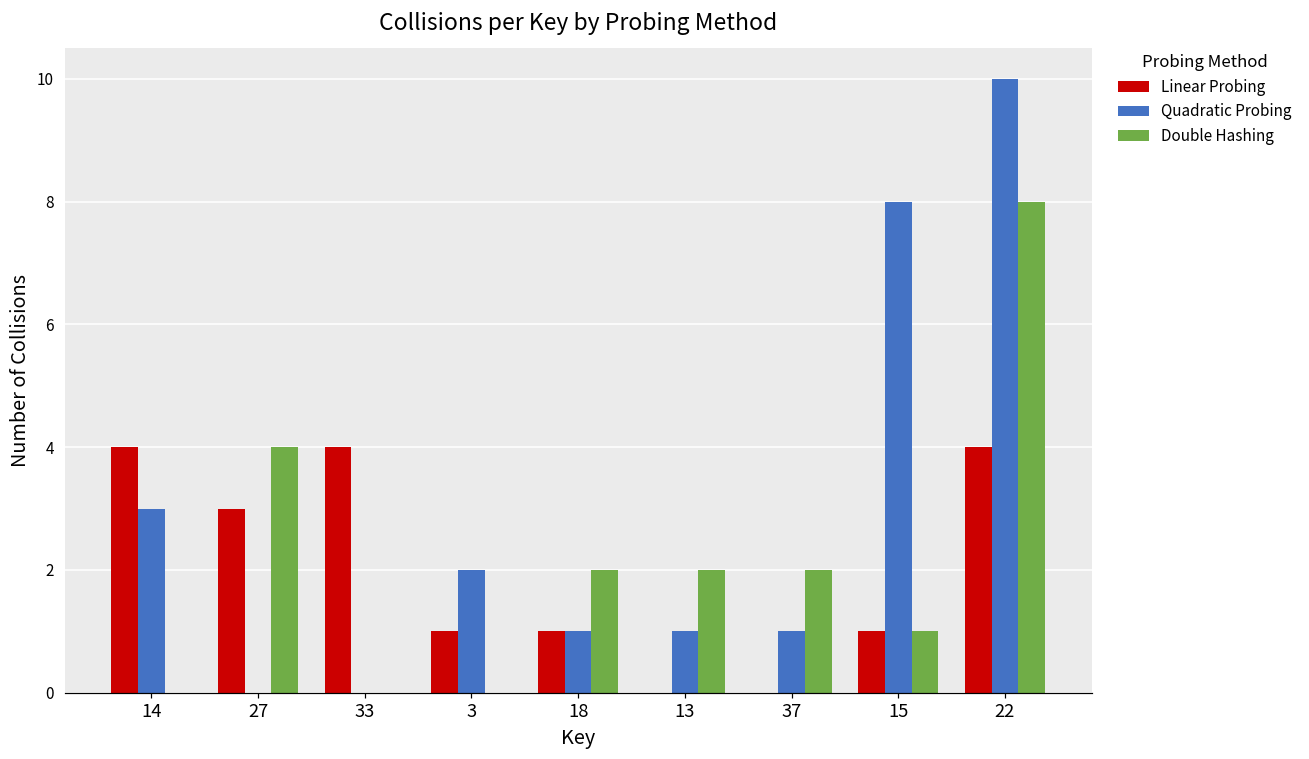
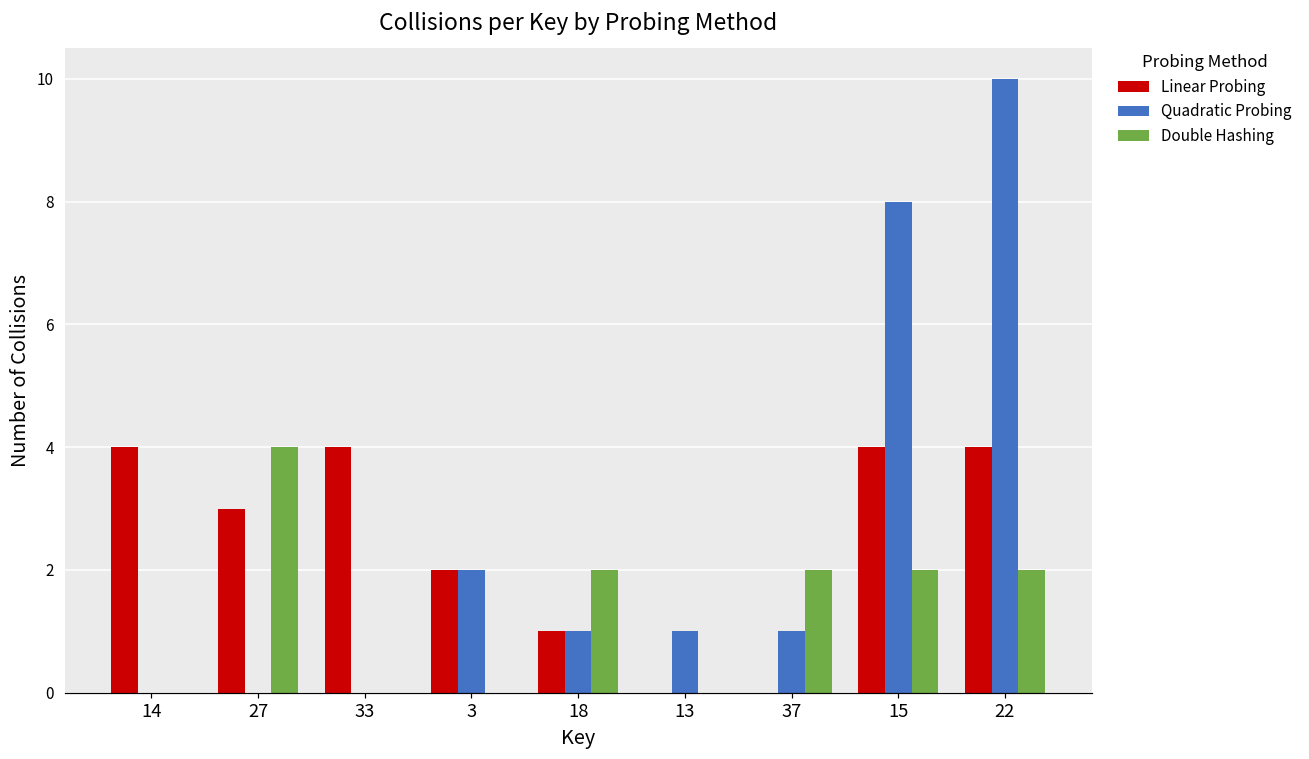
  {
    "Linear Probing": {
      "14": 4,
      "27": 3,
      "33": 4,
-     "3": 1,
+     "3": 2,
      "18": 1,
      "13": 0,
      "37": 0,
-     "15": 1,
+     "15": 4,
      "22": 4
    },
    "Quadratic Probing": {
-     "14": 3,
+     "14": 0,
      "27": 0,
      "33": 0,
      "3": 2,
      "18": 1,
      "13": 1,
      "37": 1,
      "15": 8,
      "22": 10
    },
    "Double Hashing": {
      "14": 0,
      "27": 4,
      "33": 0,
      "3": 0,
      "18": 2,
-     "13": 2,
+     "13": 0,
      "37": 2,
-     "15": 1,
-     "22": 8
+     "15": 2,
+     "22": 2
    }
  }
